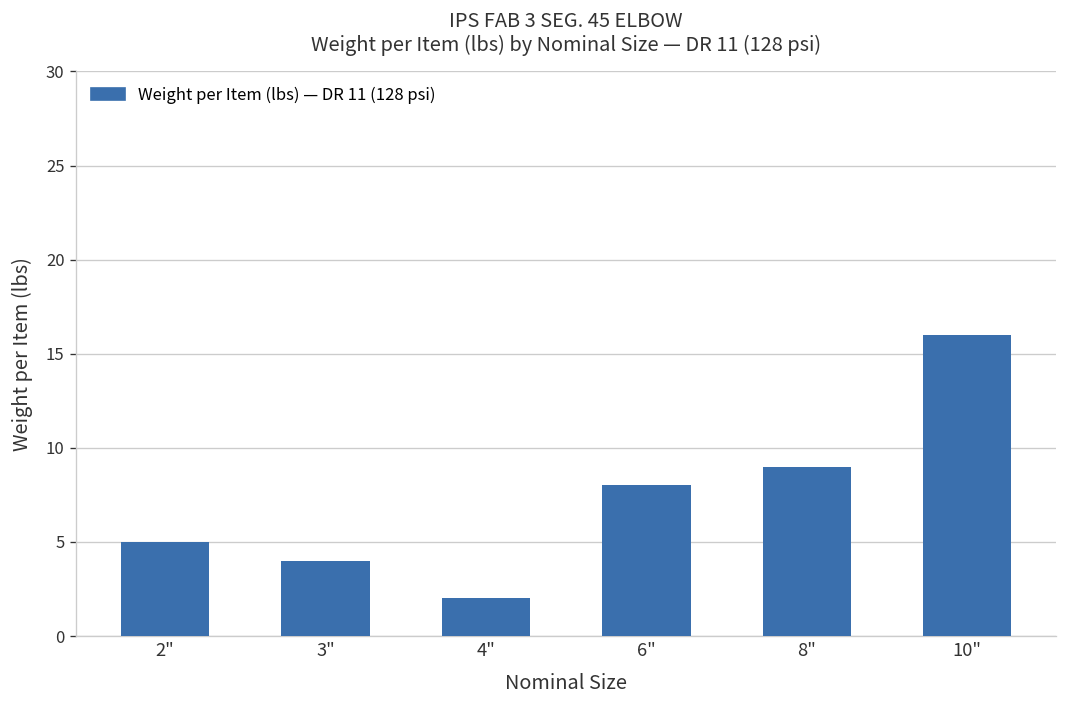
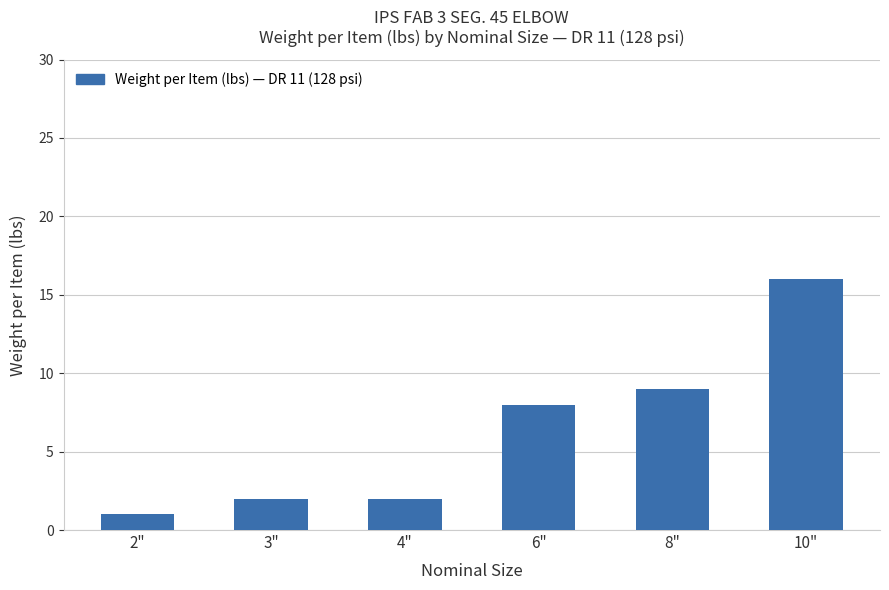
  {
-   "2\"": 5,
-   "3\"": 4,
+   "2\"": 1,
+   "3\"": 2,
    "4\"": 2,
    "6\"": 8,
    "8\"": 9,
    "10\"": 16
  }
